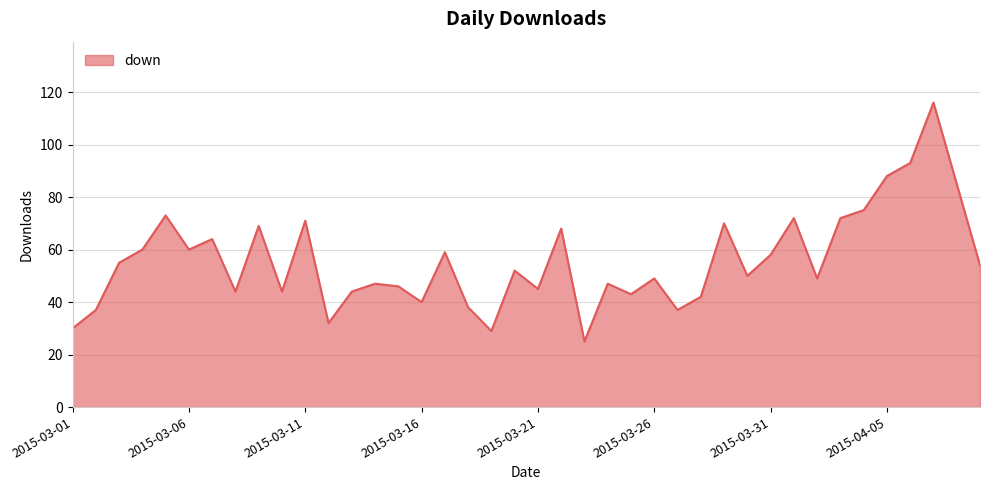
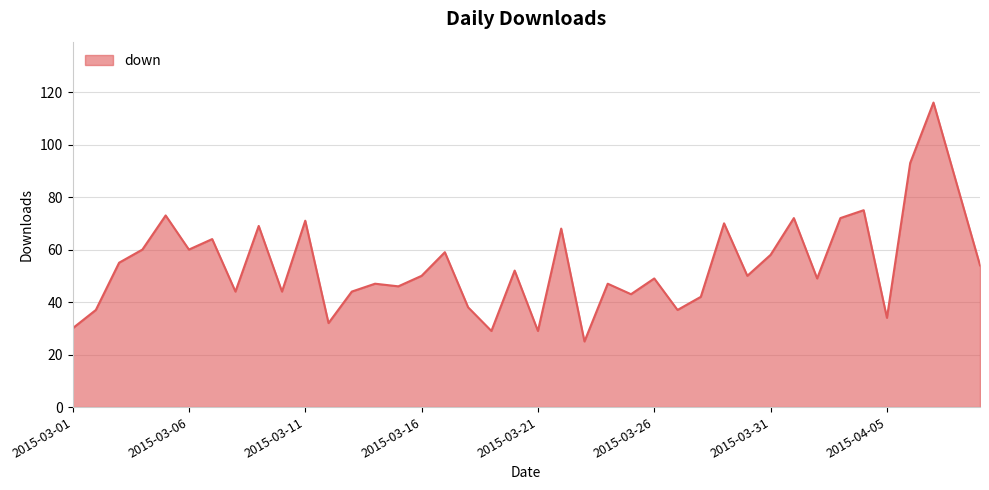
  {
    "2015-03-01": 30,
    "2015-03-06": 60,
    "2015-03-11": 71,
-   "2015-03-16": 40,
-   "2015-03-21": 45,
+   "2015-03-16": 50,
+   "2015-03-21": 29,
    "2015-03-26": 49,
    "2015-03-31": 58,
-   "2015-04-05": 88
+   "2015-04-05": 34
  }
